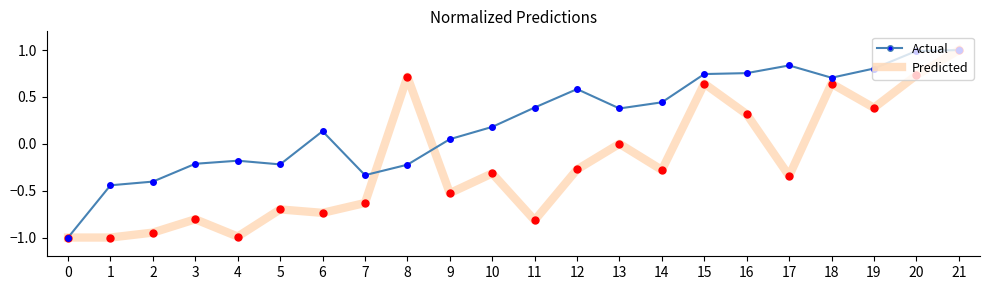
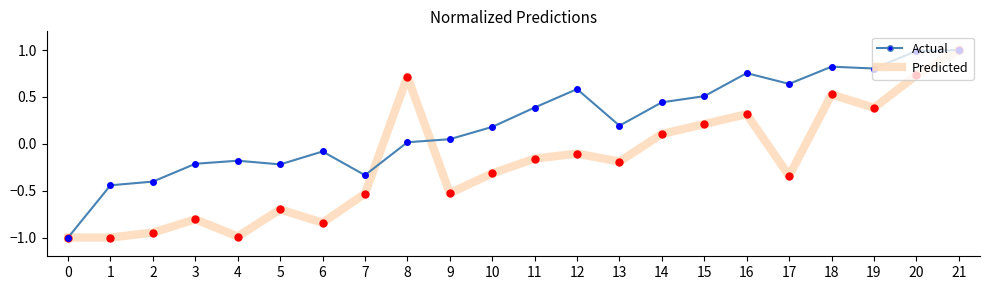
  {
    "Predicted": {
      "1": -1.0,
      "2": -0.9,
      "3": -0.8,
      "4": -1.0,
      "5": -0.7,
-     "6": -0.7,
-     "7": -0.6,
+     "6": -0.8,
+     "7": -0.5,
      "8": 0.7,
      "9": -0.5,
      "10": -0.3,
-     "11": -0.8,
-     "12": -0.3,
-     "13": 0.0,
-     "14": -0.3,
-     "15": 0.6,
+     "11": -0.2,
+     "12": -0.1,
+     "13": -0.2,
+     "14": 0.1,
+     "15": 0.2,
      "16": 0.3,
      "17": -0.3,
-     "18": 0.6,
+     "18": 0.5,
      "19": 0.4
    },
    "Actual": {
      "1": -0.4,
      "2": -0.4,
      "3": -0.2,
      "4": -0.2,
      "5": -0.2,
-     "6": 0.1,
+     "6": -0.1,
      "7": -0.3,
-     "8": -0.2,
+     "8": 0.0,
      "9": 0.0,
      "10": 0.2,
      "11": 0.4,
      "12": 0.6,
-     "13": 0.4,
+     "13": 0.2,
      "14": 0.4,
-     "15": 0.7,
+     "15": 0.5,
      "16": 0.8,
-     "17": 0.8,
-     "18": 0.7
+     "17": 0.6,
+     "18": 0.8
    }
  }
